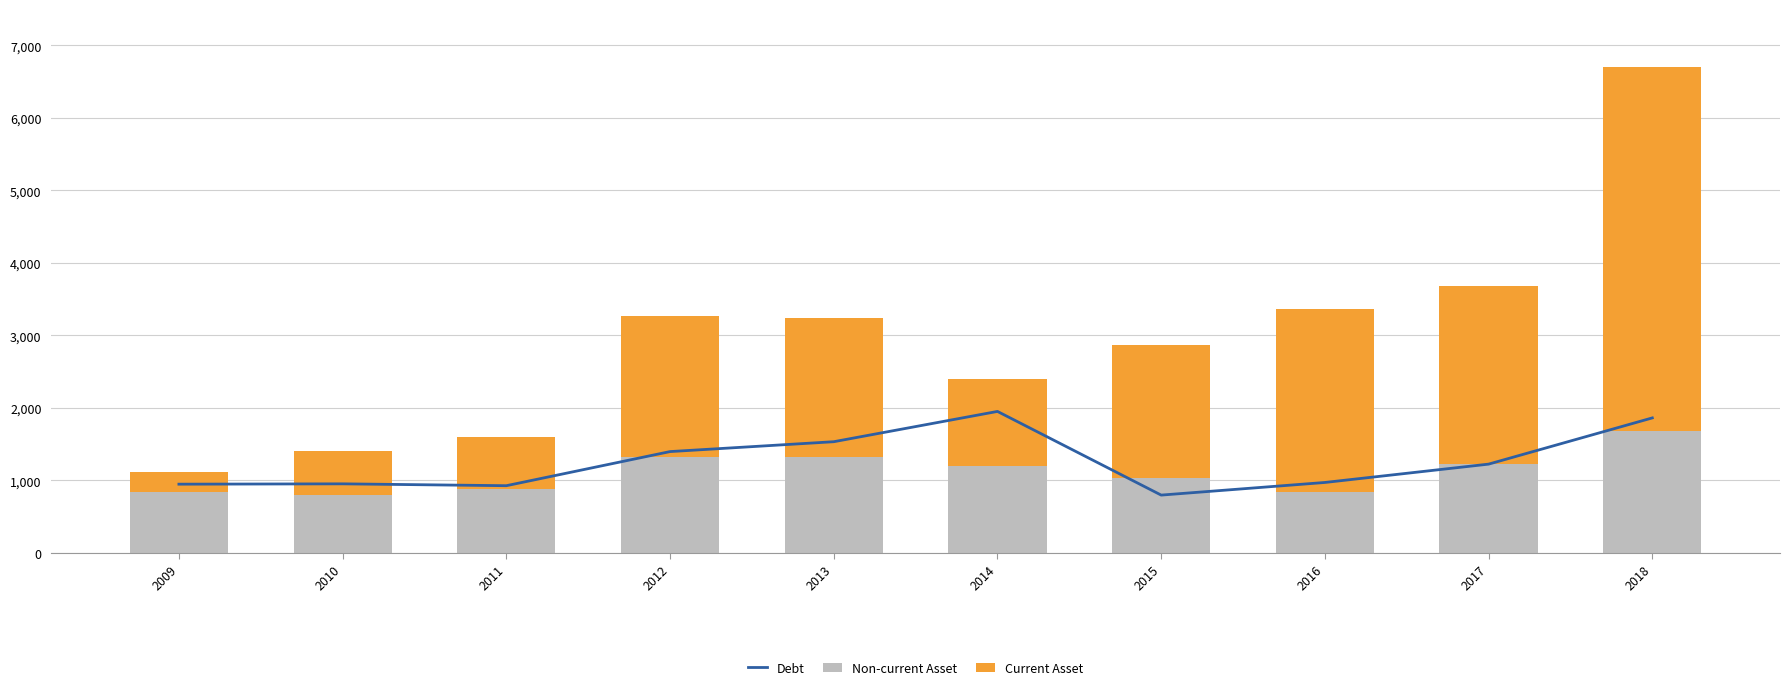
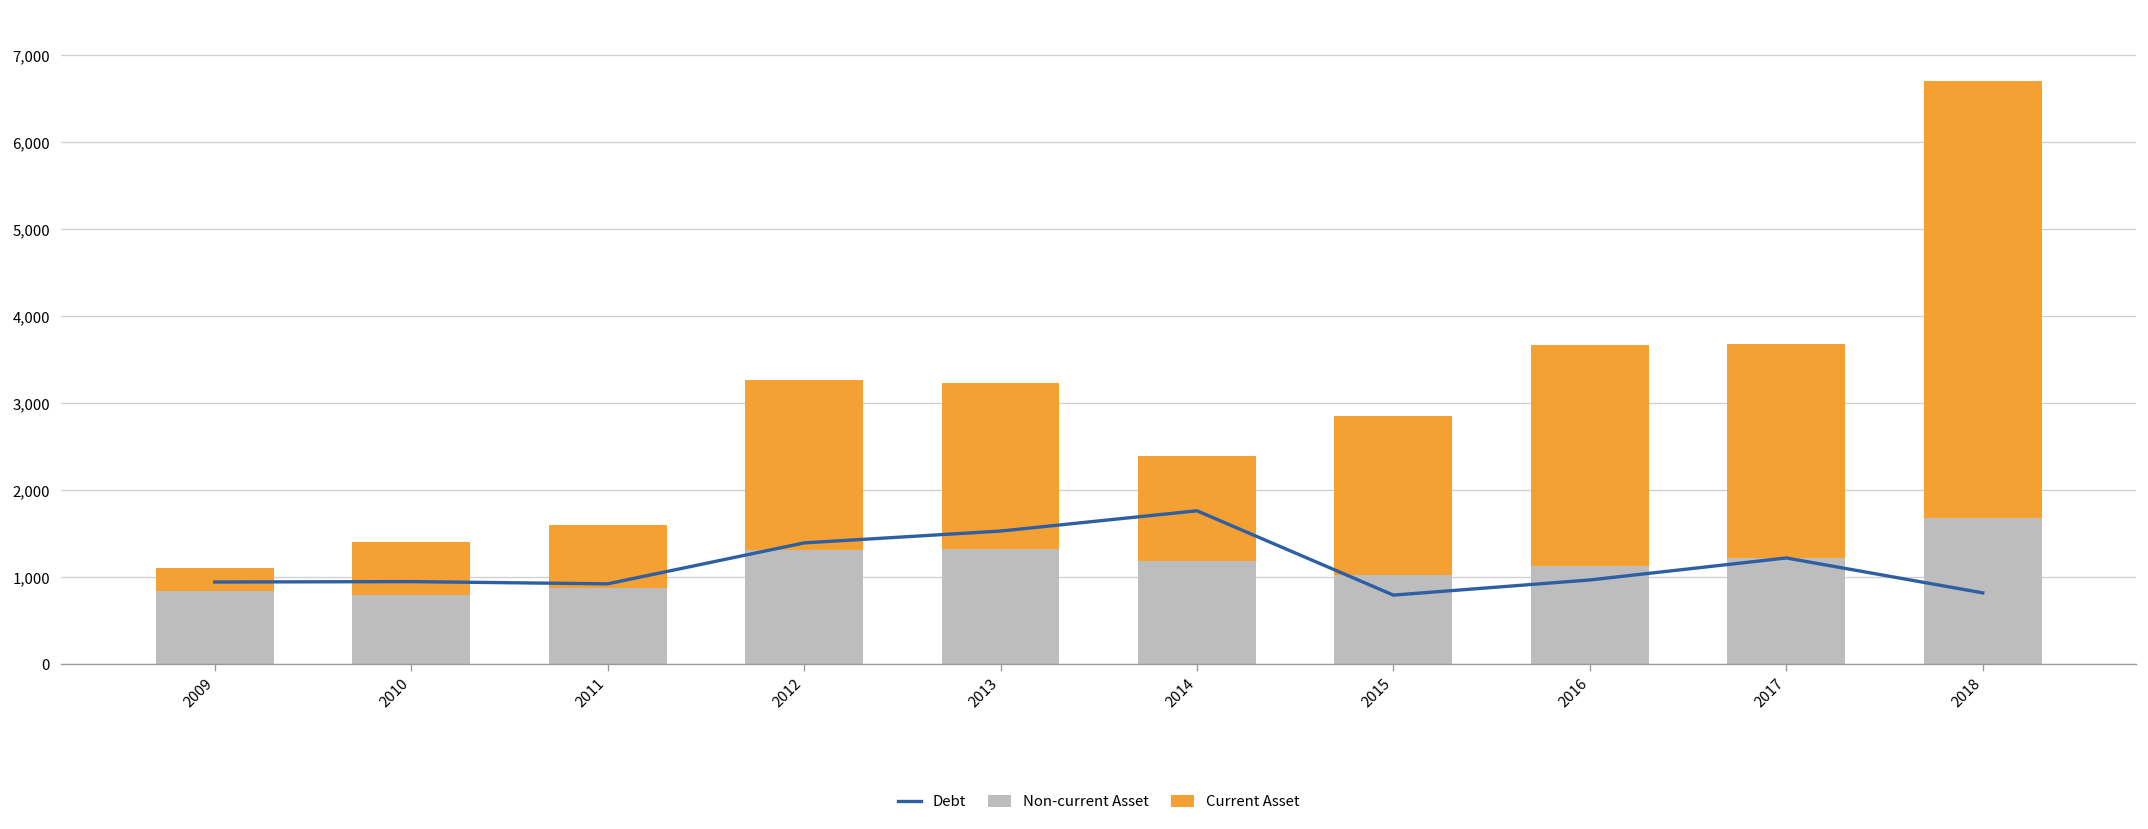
  {
    "Debt": {
      "2009": "900",
      "2010": "1,000",
      "2011": "900",
      "2012": "1,400",
      "2013": "1,500",
-     "2014": "2,000",
+     "2014": "1,800",
      "2015": "800",
      "2016": "1,000",
      "2017": "1,200",
-     "2018": "1,900"
+     "2018": "800"
    },
    "Non-current Asset": {
      "2009": "800",
      "2010": "800",
      "2011": "900",
      "2012": "1,300",
      "2013": "1,300",
      "2014": "1,200",
      "2015": "1,000",
-     "2016": "800",
+     "2016": "1,100",
      "2017": "1,200",
      "2018": "1,700"
    },
    "Current Asset": {
      "2009": "300",
      "2010": "600",
      "2011": "700",
      "2012": "2,000",
      "2013": "1,900",
      "2014": "1,200",
      "2015": "1,800",
      "2016": "2,500",
      "2017": "2,500",
      "2018": "5,000"
    }
  }
